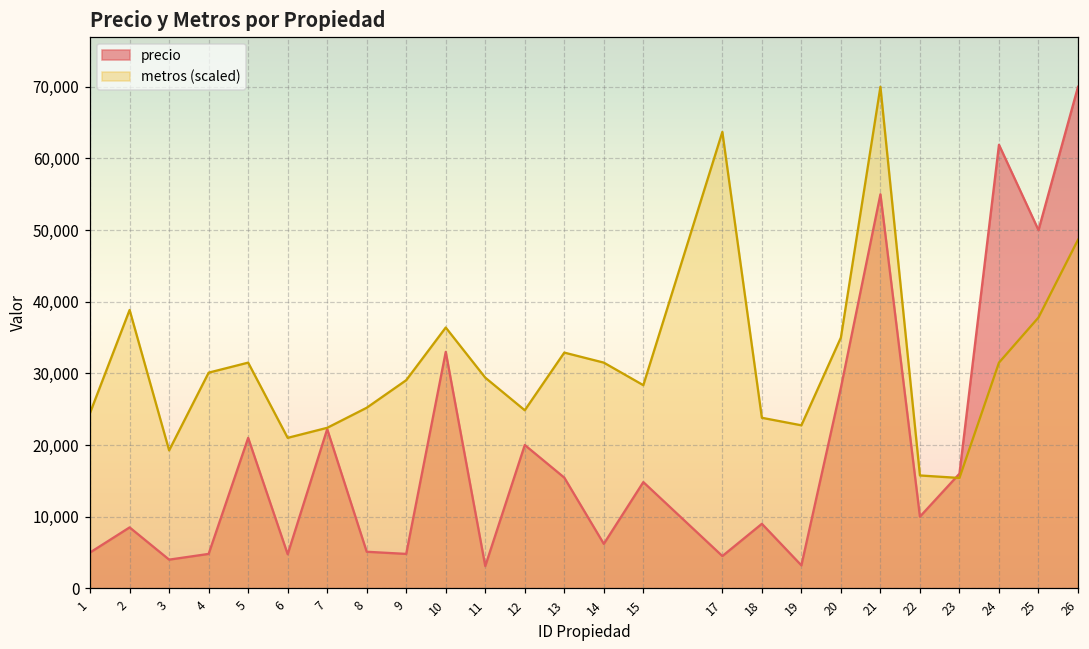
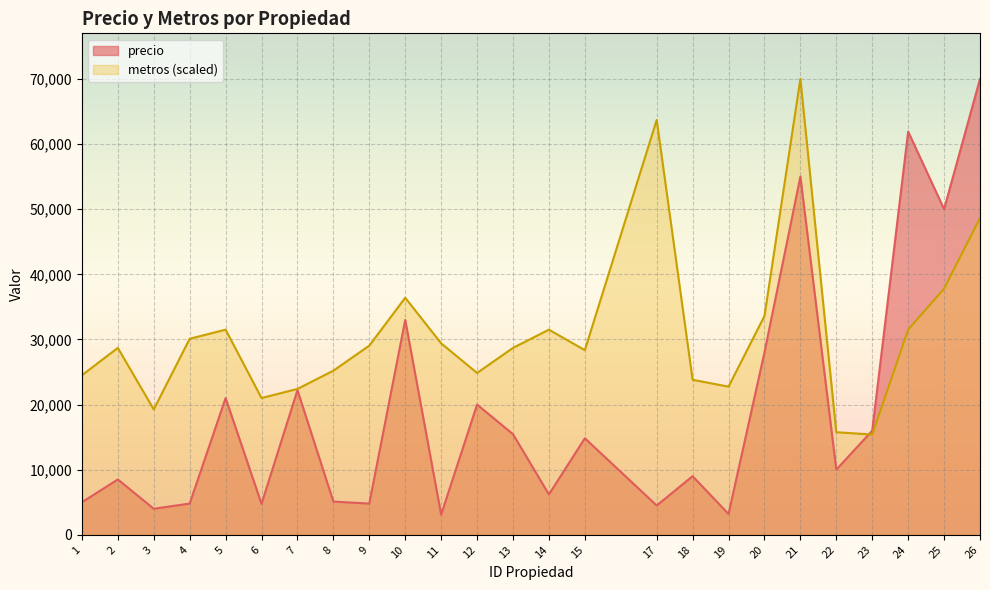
  {
    "precio": {
      "1": "5,000",
      "2": "9,000",
      "3": "4,000",
      "4": "5,000",
      "5": "21,000",
      "6": "5,000",
      "8": "5,000",
      "9": "5,000",
      "10": "33,000",
      "11": "3,000",
      "12": "20,000",
      "13": "15,000",
      "14": "6,000",
      "15": "15,000",
      "17": "5,000",
      "18": "9,000",
      "19": "3,000",
      "20": "28,000",
      "21": "55,000",
      "22": "10,000",
      "23": "16,000",
      "24": "62,000",
      "25": "50,000",
      "26": "70,000"
    },
    "metros (scaled)": {
      "1": "25,000",
-     "2": "39,000",
+     "2": "29,000",
      "3": "19,000",
      "4": "30,000",
      "5": "32,000",
      "6": "21,000",
      "8": "25,000",
      "9": "29,000",
      "10": "36,000",
      "11": "29,000",
      "12": "25,000",
-     "13": "33,000",
+     "13": "29,000",
      "14": "32,000",
      "15": "28,000",
      "17": "64,000",
      "18": "24,000",
      "19": "23,000",
-     "20": "35,000",
+     "20": "34,000",
      "21": "70,000",
      "22": "16,000",
      "23": "15,000",
      "24": "32,000",
      "25": "38,000",
      "26": "49,000"
    }
  }
